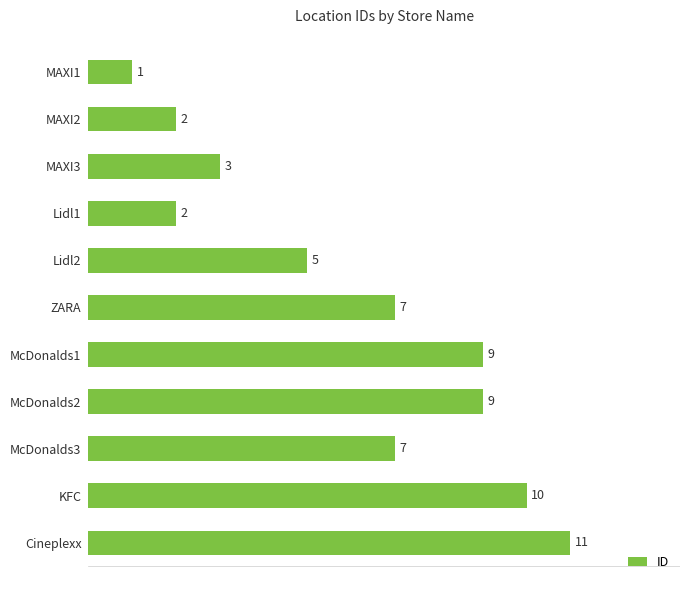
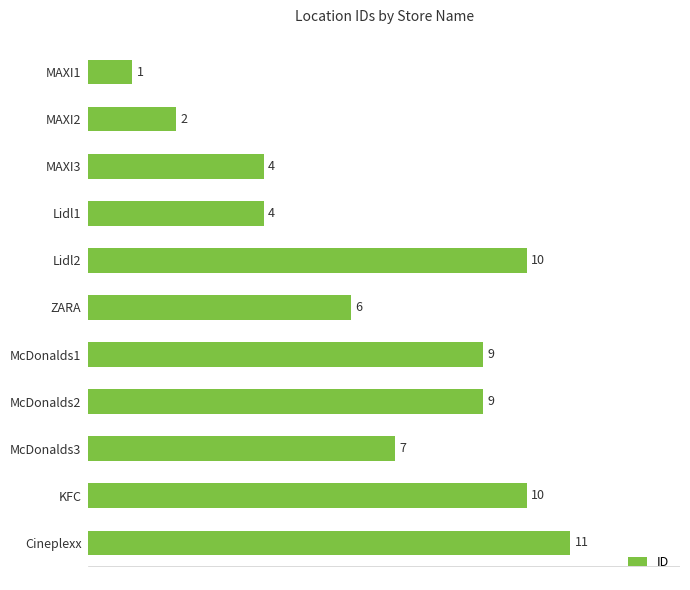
  {
    "MAXI1": 1,
    "MAXI2": 2,
-   "MAXI3": 3,
-   "Lidl1": 2,
-   "Lidl2": 5,
-   "ZARA": 7,
+   "MAXI3": 4,
+   "Lidl1": 4,
+   "Lidl2": 10,
+   "ZARA": 6,
    "McDonalds1": 9,
    "McDonalds2": 9,
    "McDonalds3": 7,
    "KFC": 10,
    "Cineplexx": 11
  }
